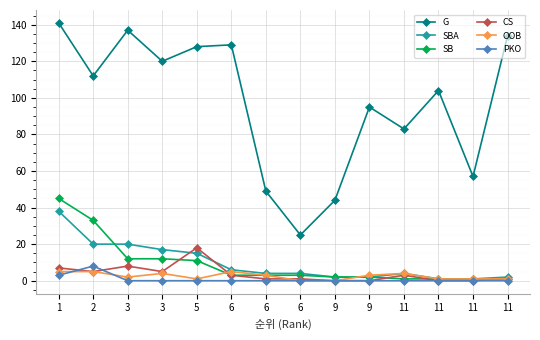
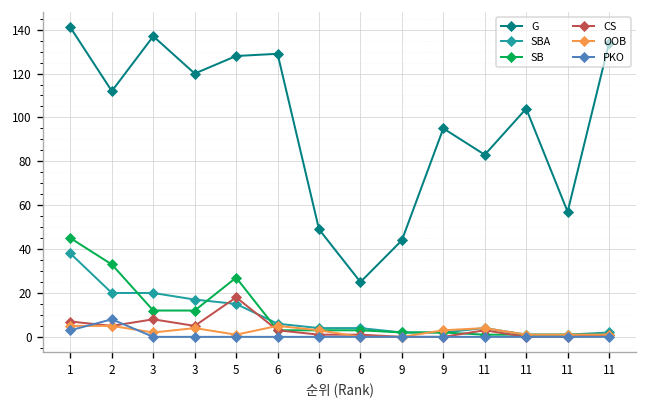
  {
    "SB": {
      "1": 45,
      "2": 33,
-     "5": 11
+     "5": 27
    },
    "CS": {
      "1": 7,
      "5": 18
    },
    "OOB": {
      "1": 5
    },
    "PKO": {
      "1": 3,
      "2": 8
    }
  }
